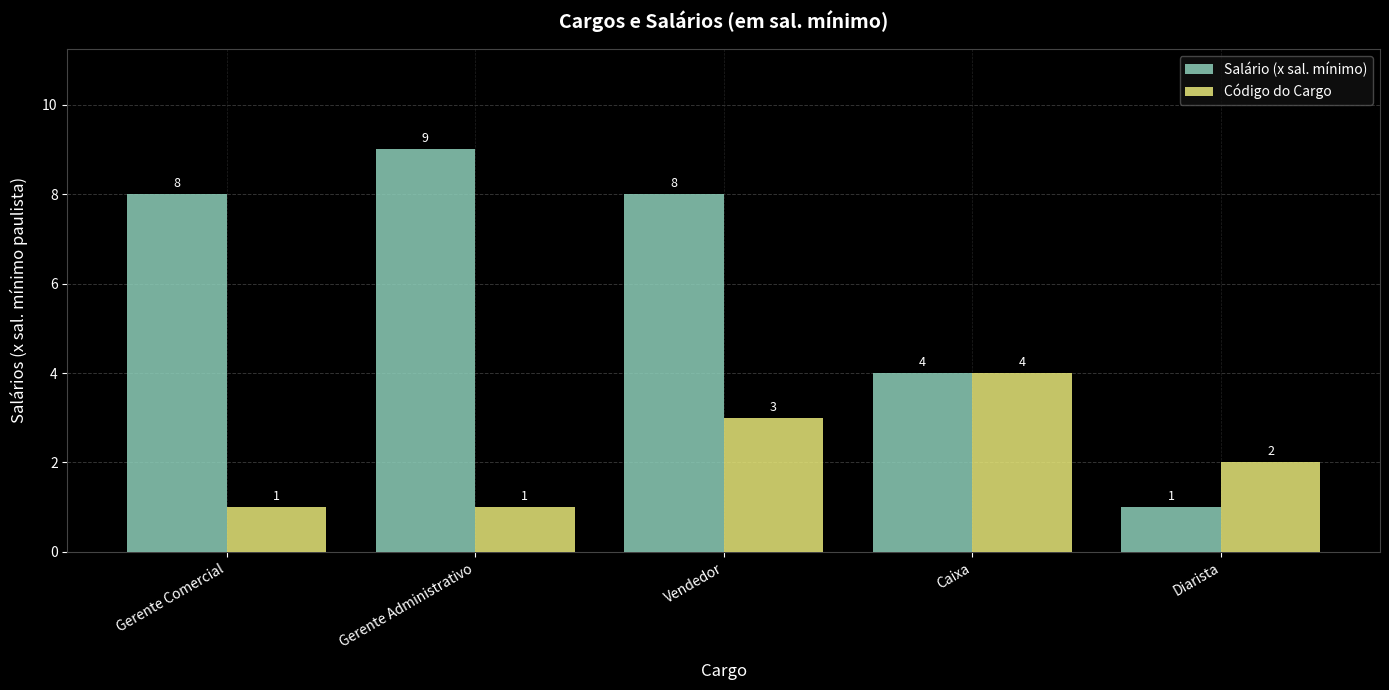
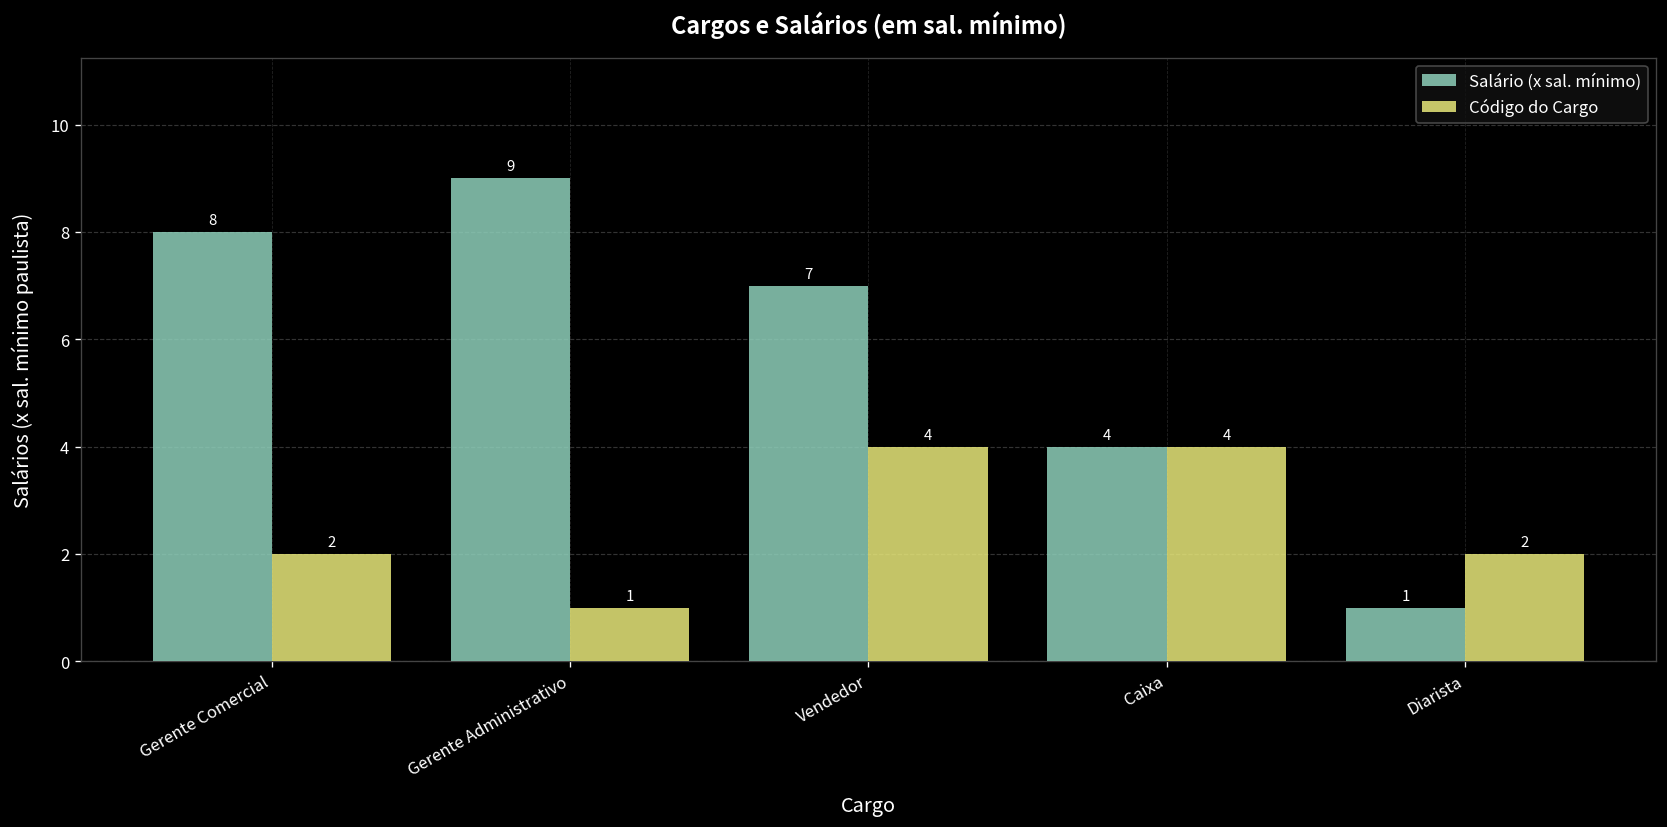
  {
    "Salário (x sal. mínimo)": {
      "Gerente Comercial": 8,
      "Gerente Administrativo": 9,
-     "Vendedor": 8,
+     "Vendedor": 7,
      "Caixa": 4,
      "Diarista": 1
    },
    "Código do Cargo": {
-     "Gerente Comercial": 1,
+     "Gerente Comercial": 2,
      "Gerente Administrativo": 1,
-     "Vendedor": 3,
+     "Vendedor": 4,
      "Caixa": 4,
      "Diarista": 2
    }
  }
